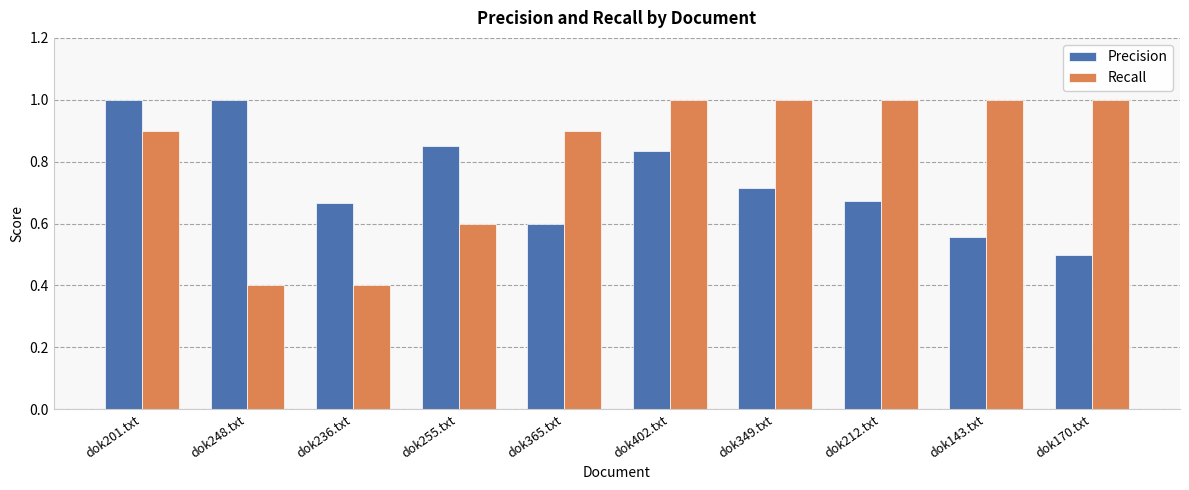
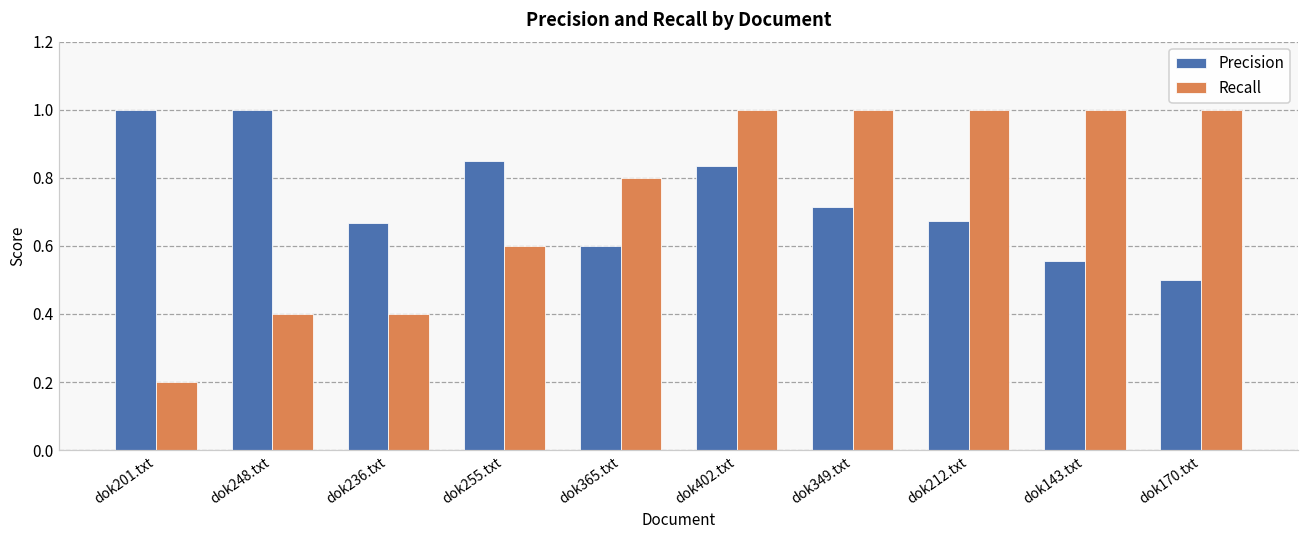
  {
    "Precision": {
      "dok201.txt": 1.0,
      "dok248.txt": 1.0,
      "dok236.txt": 0.67,
      "dok255.txt": 0.85,
      "dok365.txt": 0.6,
      "dok402.txt": 0.83,
      "dok349.txt": 0.71,
      "dok212.txt": 0.67,
      "dok143.txt": 0.56,
      "dok170.txt": 0.5
    },
    "Recall": {
-     "dok201.txt": 0.9,
+     "dok201.txt": 0.2,
      "dok248.txt": 0.4,
      "dok236.txt": 0.4,
      "dok255.txt": 0.6,
-     "dok365.txt": 0.9,
+     "dok365.txt": 0.8,
      "dok402.txt": 1.0,
      "dok349.txt": 1.0,
      "dok212.txt": 1.0,
      "dok143.txt": 1.0,
      "dok170.txt": 1.0
    }
  }
